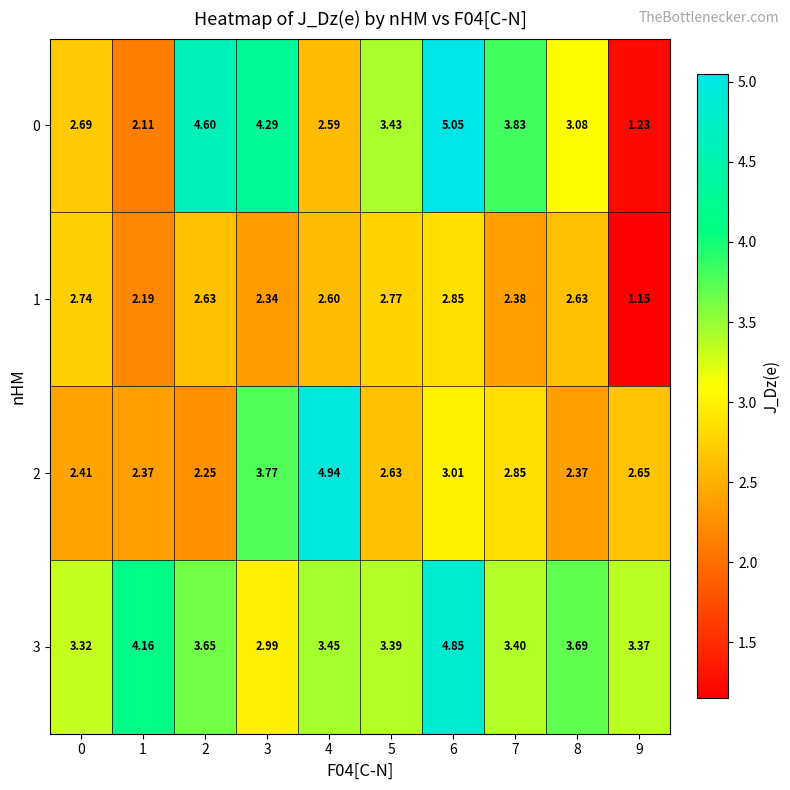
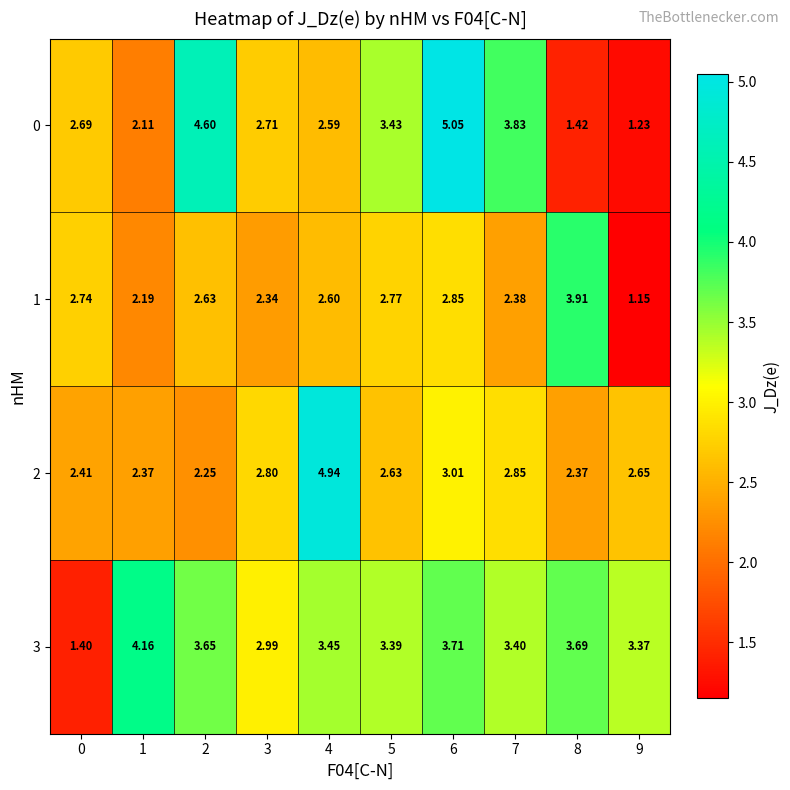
  {
    "0": {
      "0": 2.69,
      "1": 2.11,
      "2": 4.60,
-     "3": 4.29,
+     "3": 2.71,
      "4": 2.59,
      "5": 3.43,
      "6": 5.05,
      "7": 3.83,
-     "8": 3.08,
+     "8": 1.42,
      "9": 1.23
    },
    "1": {
      "0": 2.74,
      "1": 2.19,
      "2": 2.63,
      "3": 2.34,
      "4": 2.60,
      "5": 2.77,
      "6": 2.85,
      "7": 2.38,
-     "8": 2.63,
+     "8": 3.91,
      "9": 1.15
    },
    "2": {
      "0": 2.41,
      "1": 2.37,
      "2": 2.25,
-     "3": 3.77,
+     "3": 2.80,
      "4": 4.94,
      "5": 2.63,
      "6": 3.01,
      "7": 2.85,
      "8": 2.37,
      "9": 2.65
    },
    "3": {
-     "0": 3.32,
+     "0": 1.40,
      "1": 4.16,
      "2": 3.65,
      "3": 2.99,
      "4": 3.45,
      "5": 3.39,
-     "6": 4.85,
+     "6": 3.71,
      "7": 3.40,
      "8": 3.69,
      "9": 3.37
    }
  }
